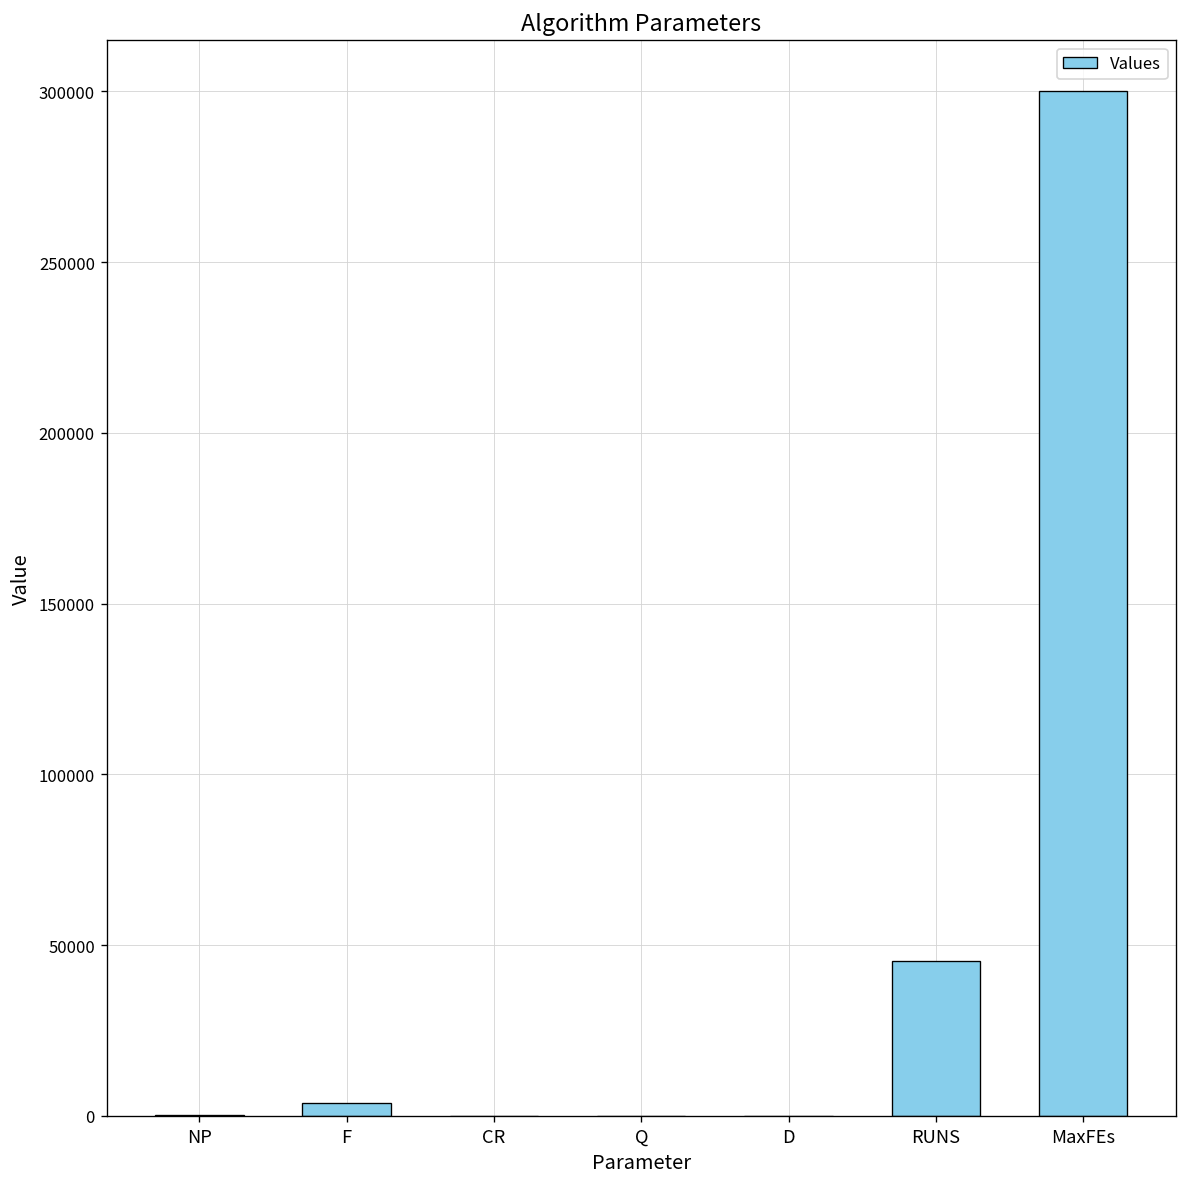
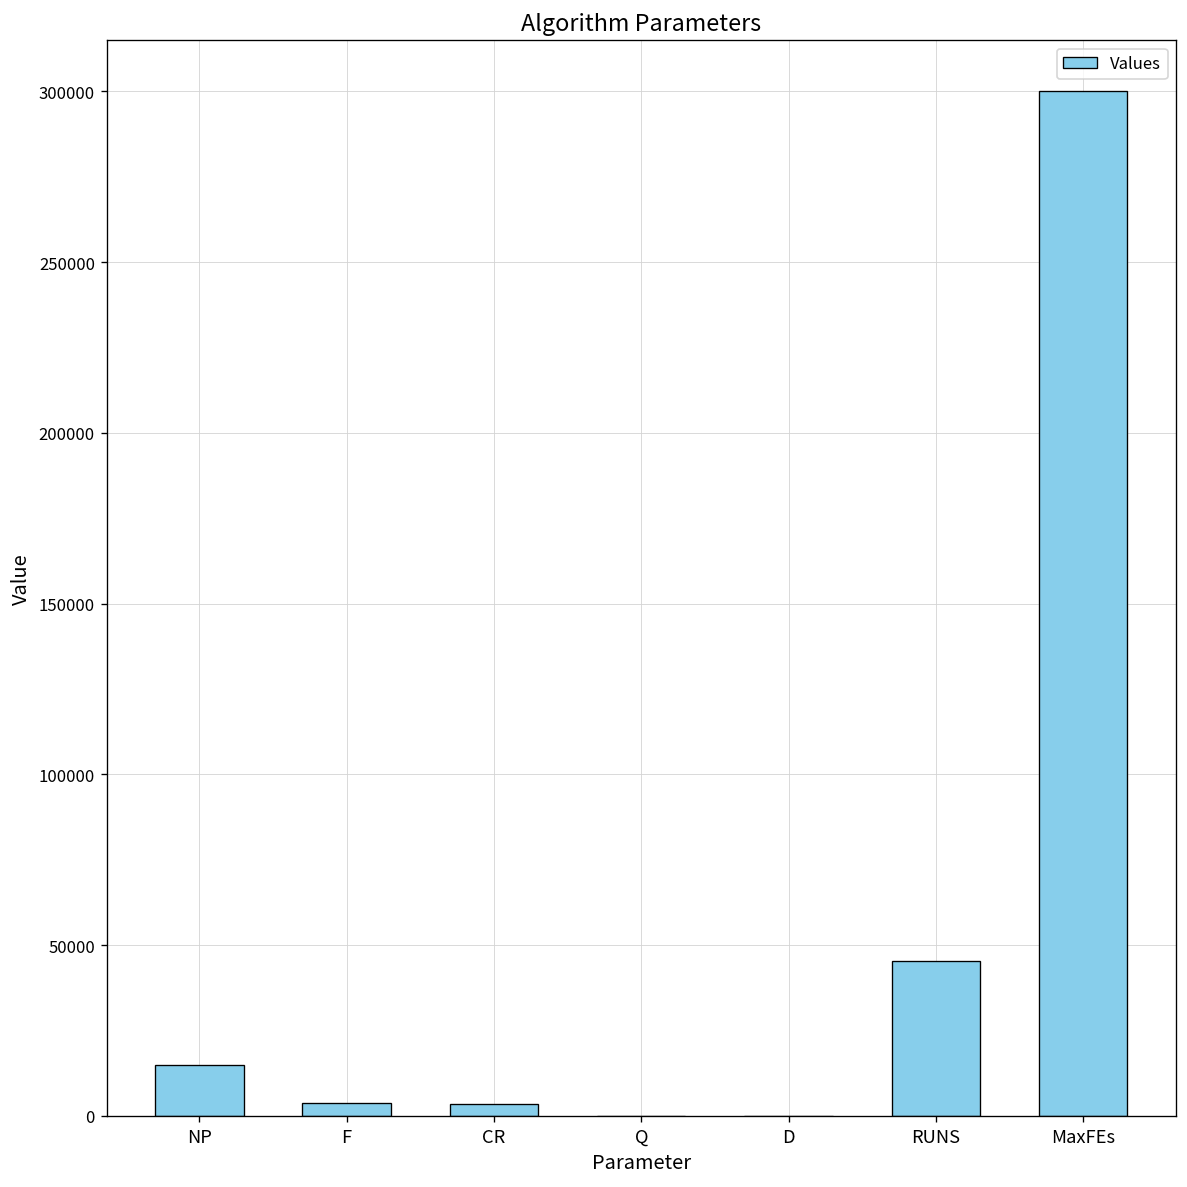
  {
-   "NP": 0,
+   "NP": 15000,
    "F": 4000,
-   "CR": 0,
+   "CR": 3000,
    "RUNS": 45000,
    "MaxFEs": 300000
  }
